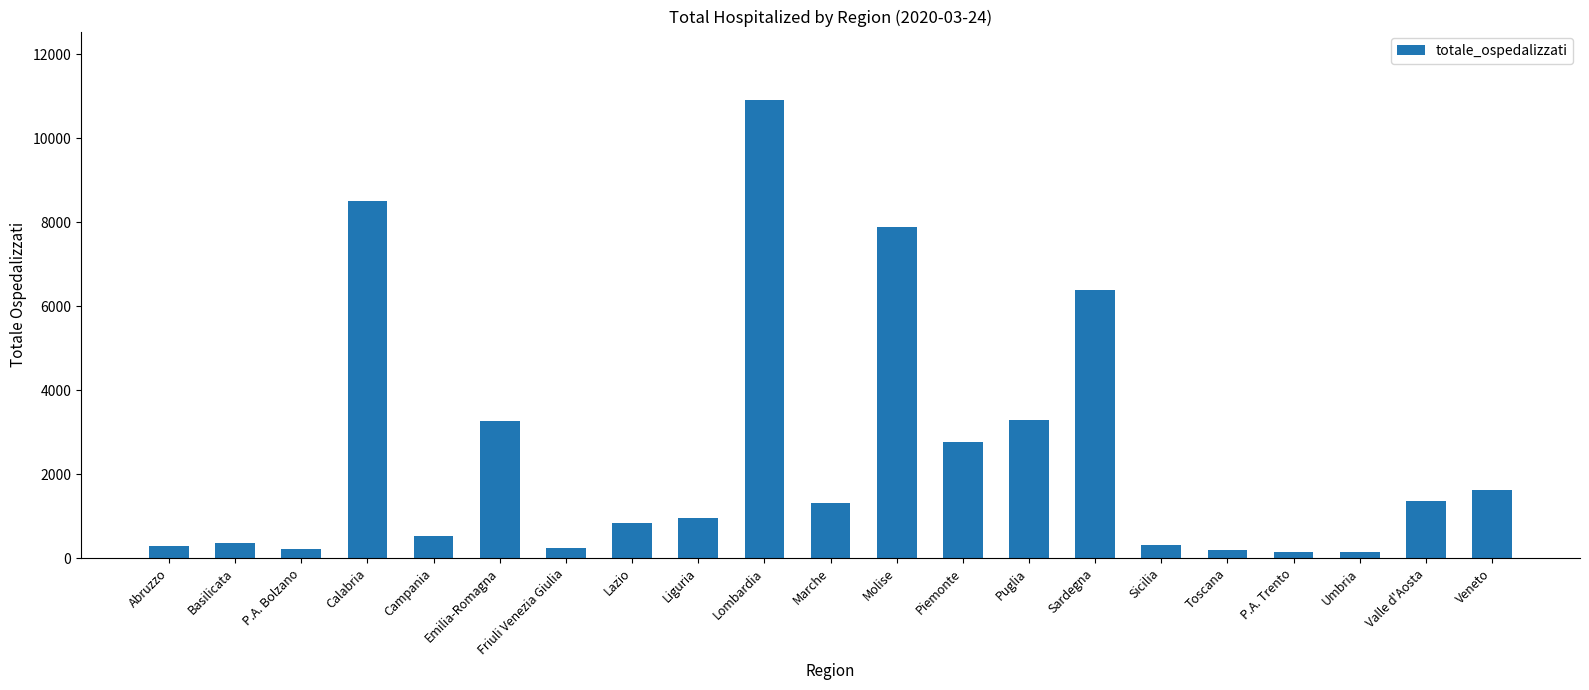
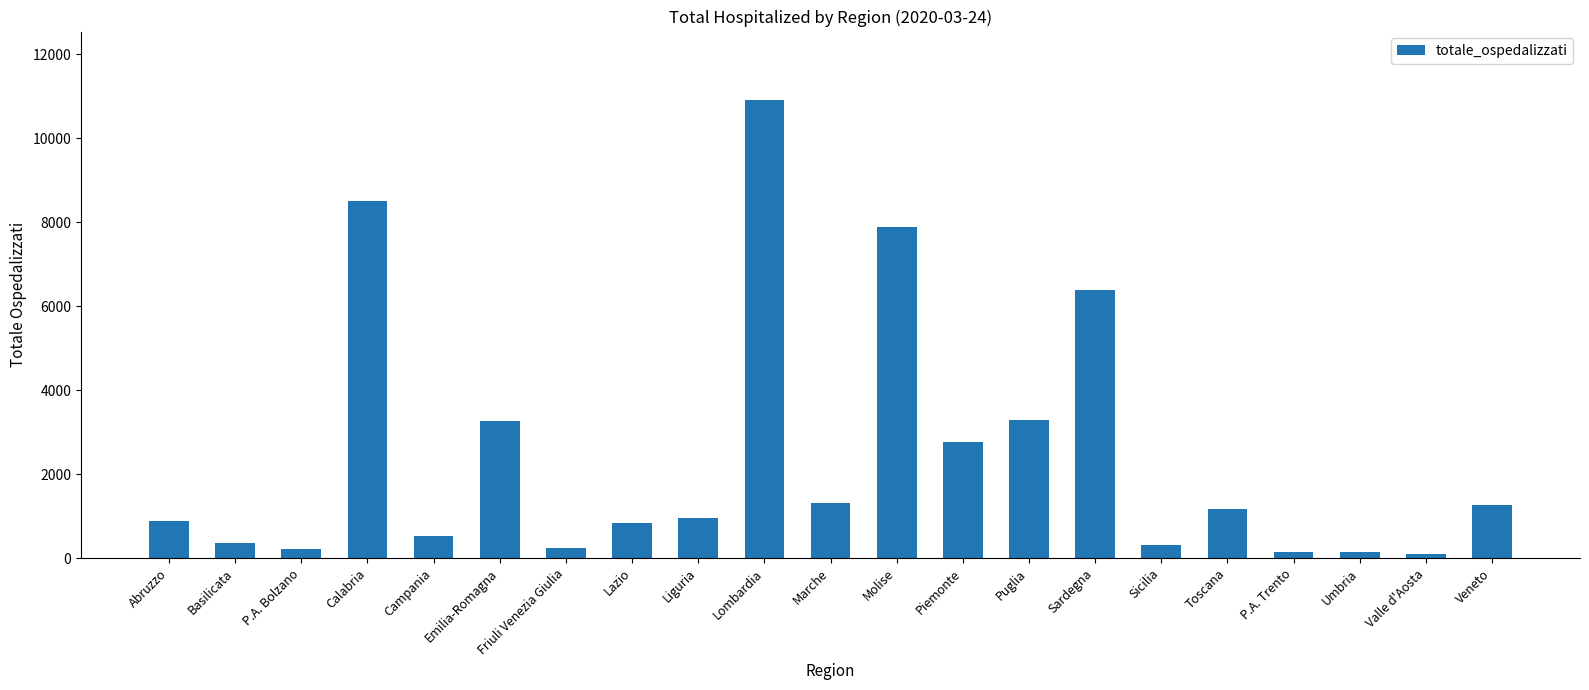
  {
-   "Abruzzo": 300,
+   "Abruzzo": 900,
    "Basilicata": 400,
    "P.A. Bolzano": 200,
    "Calabria": 8500,
    "Campania": 500,
    "Emilia-Romagna": 3300,
    "Friuli Venezia Giulia": 200,
    "Lazio": 800,
    "Liguria": 1000,
    "Lombardia": 10900,
    "Marche": 1300,
    "Molise": 7900,
    "Piemonte": 2800,
    "Puglia": 3300,
    "Sardegna": 6400,
    "Sicilia": 300,
-   "Toscana": 200,
+   "Toscana": 1200,
    "P.A. Trento": 100,
    "Umbria": 100,
-   "Valle d'Aosta": 1300,
-   "Veneto": 1600
+   "Valle d'Aosta": 100,
+   "Veneto": 1300
  }
